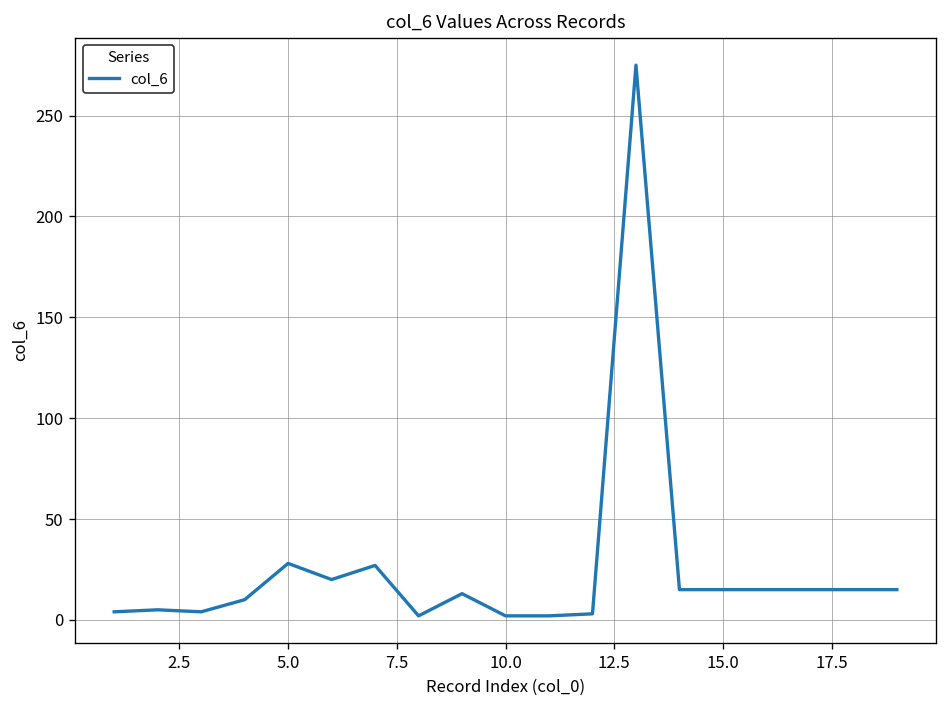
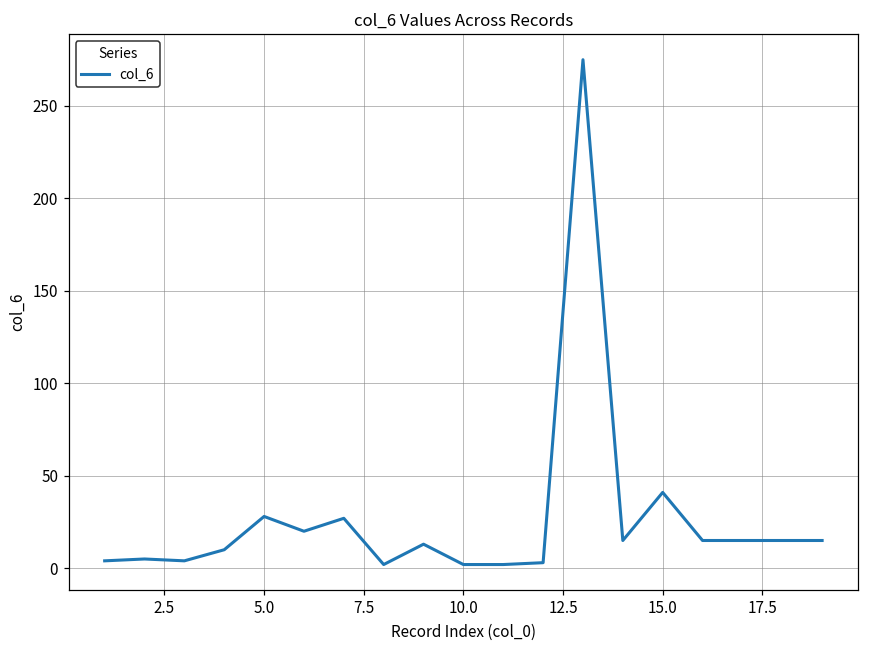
  {
    "5.0": 28,
    "10.0": 2,
-   "15.0": 15
+   "15.0": 41
  }
